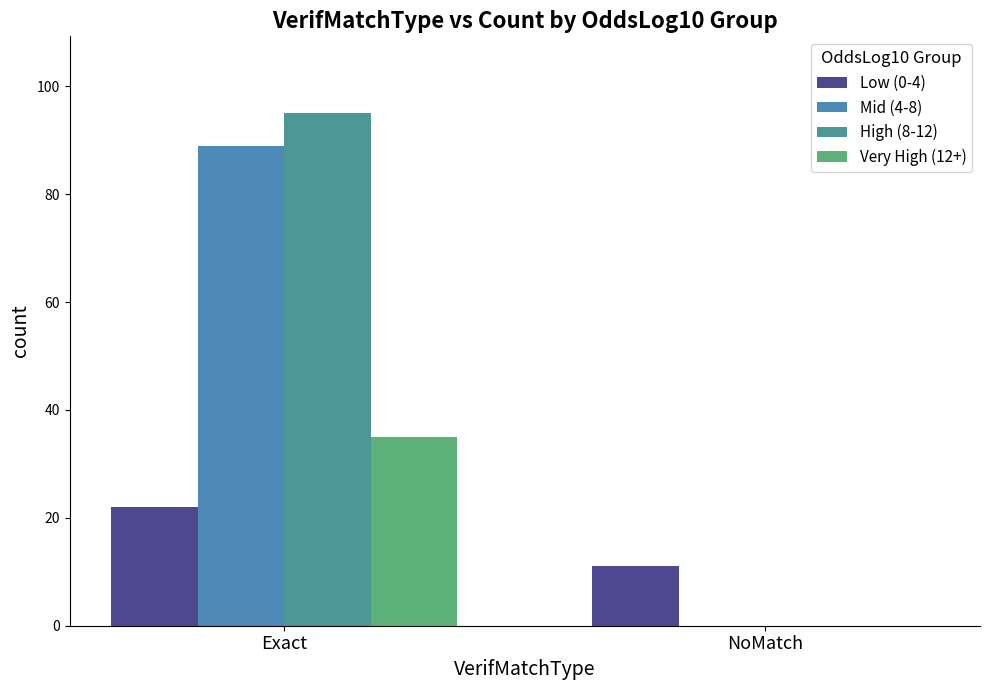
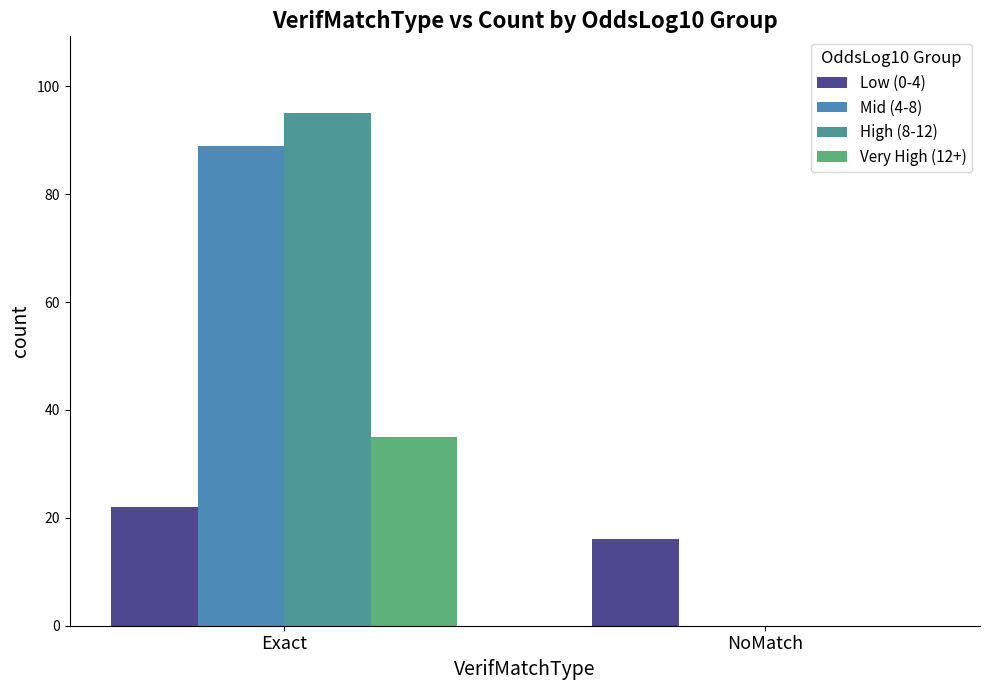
  {
    "Low (0-4)": {
      "Exact": 22,
-     "NoMatch": 11
+     "NoMatch": 16
    }
  }
